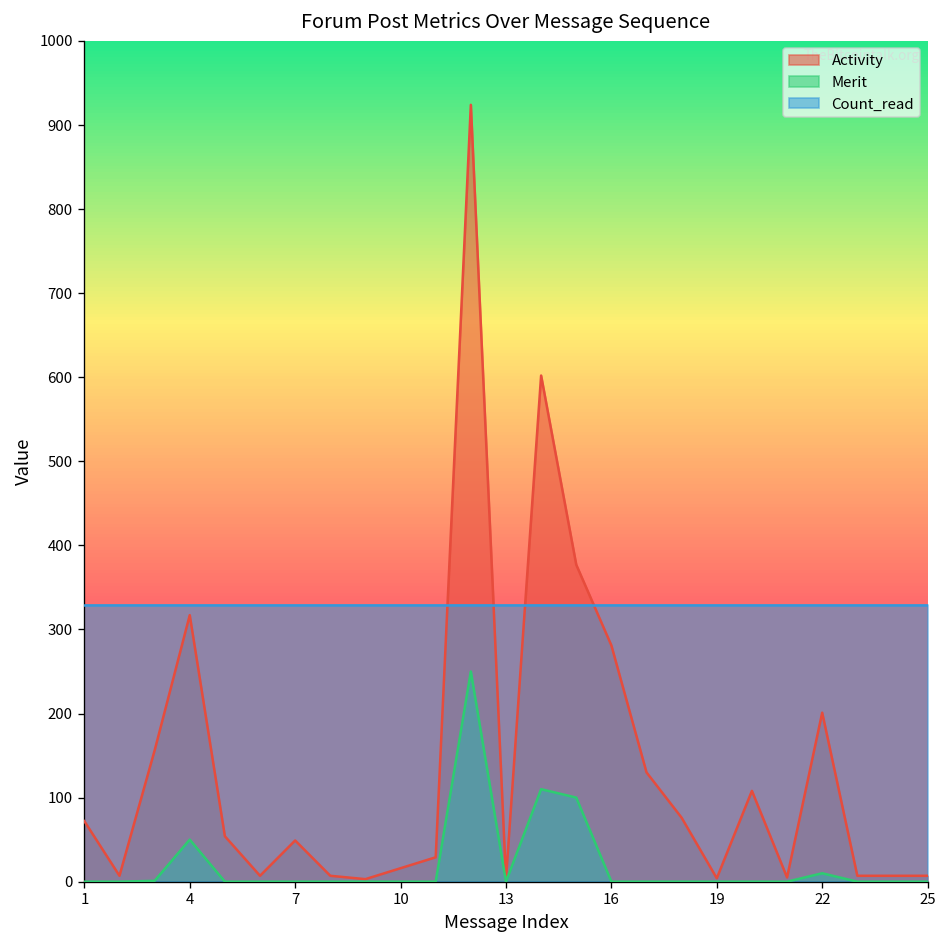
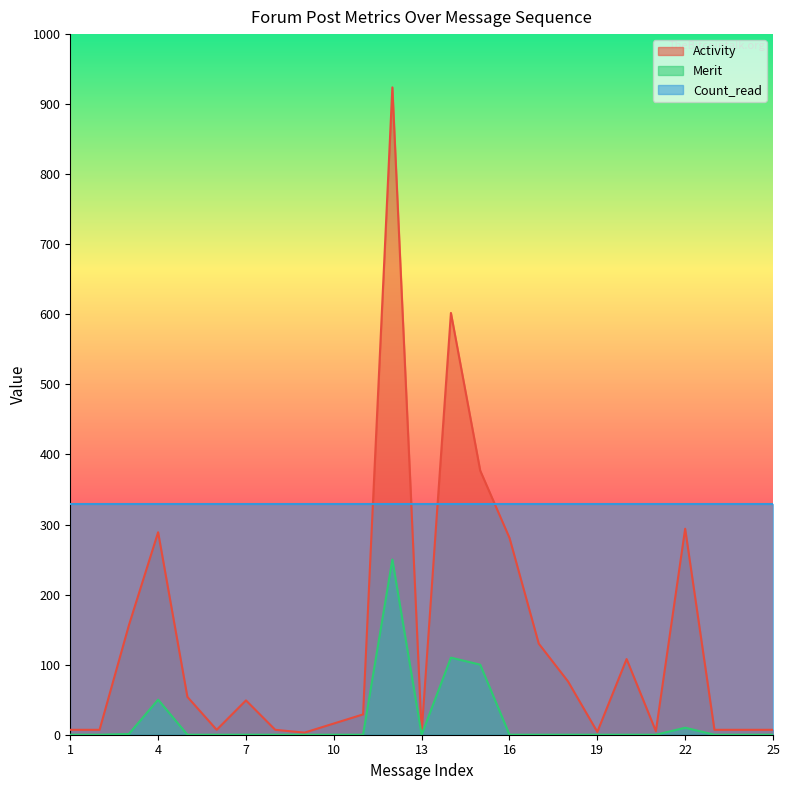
  {
    "Activity": {
-     "1": 70,
-     "4": 320,
+     "1": 10,
+     "4": 290,
      "7": 50,
      "10": 20,
      "16": 280,
      "19": 0,
-     "22": 200,
+     "22": 290,
      "25": 10
    },
    "Merit": {
      "1": 0,
      "4": 50,
      "7": 0,
      "10": 0,
      "16": 0,
      "19": 0,
      "22": 10,
      "25": 0
    },
    "Count_read": {
      "1": 330,
      "4": 330,
      "7": 330,
      "10": 330,
      "13": 330,
      "16": 330,
      "19": 330,
      "22": 330,
      "25": 330
    }
  }
